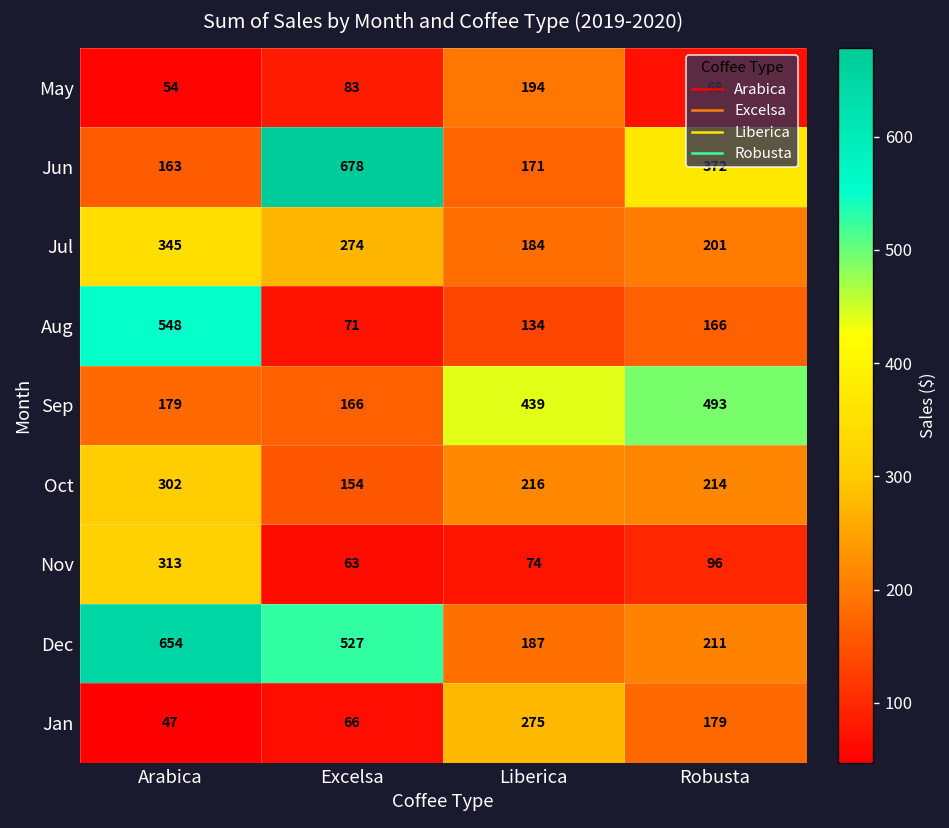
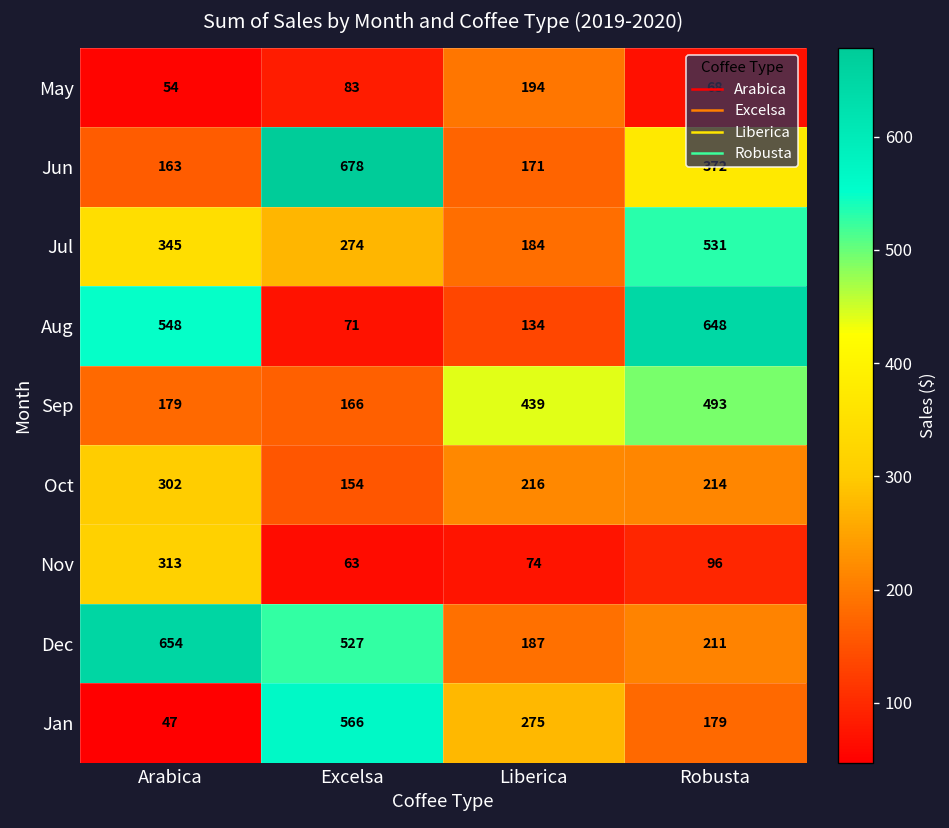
  {
    "May": {
      "Arabica": 54,
      "Excelsa": 83,
      "Liberica": 194
    },
    "Jun": {
      "Arabica": 163,
      "Excelsa": 678,
      "Liberica": 171
    },
    "Jul": {
      "Arabica": 345,
      "Excelsa": 274,
      "Liberica": 184,
-     "Robusta": 201
+     "Robusta": 531
    },
    "Aug": {
      "Arabica": 548,
      "Excelsa": 71,
      "Liberica": 134,
-     "Robusta": 166
+     "Robusta": 648
    },
    "Sep": {
      "Arabica": 179,
      "Excelsa": 166,
      "Liberica": 439,
      "Robusta": 493
    },
    "Oct": {
      "Arabica": 302,
      "Excelsa": 154,
      "Liberica": 216,
      "Robusta": 214
    },
    "Nov": {
      "Arabica": 313,
      "Excelsa": 63,
      "Liberica": 74,
      "Robusta": 96
    },
    "Dec": {
      "Arabica": 654,
      "Excelsa": 527,
      "Liberica": 187,
      "Robusta": 211
    },
    "Jan": {
      "Arabica": 47,
-     "Excelsa": 66,
+     "Excelsa": 566,
      "Liberica": 275,
      "Robusta": 179
    }
  }
